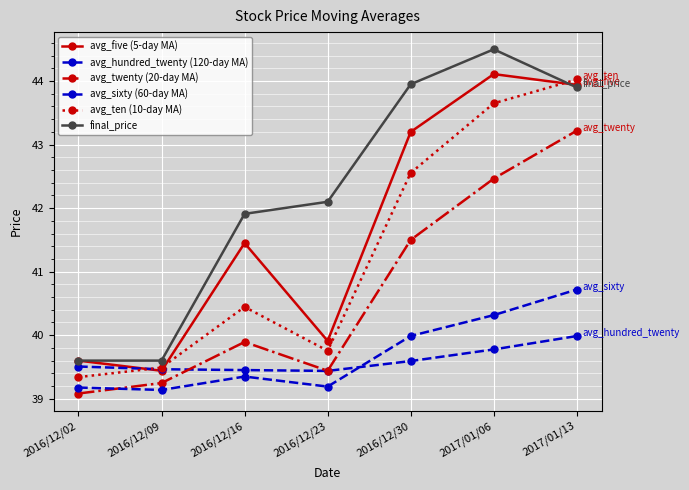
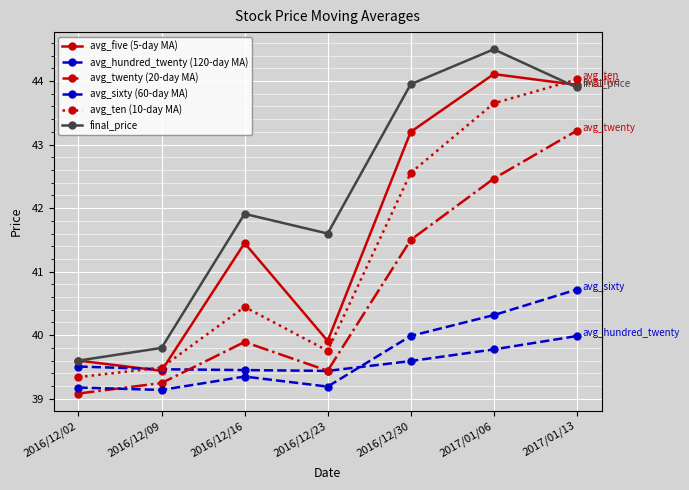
  {
    "final_price": {
-     "2016/12/09": 39.6,
+     "2016/12/09": 39.8,
      "2016/12/16": 41.9,
-     "2016/12/23": 42.1,
+     "2016/12/23": 41.6,
      "2016/12/30": 44.0,
      "2017/01/06": 44.5
    }
  }
